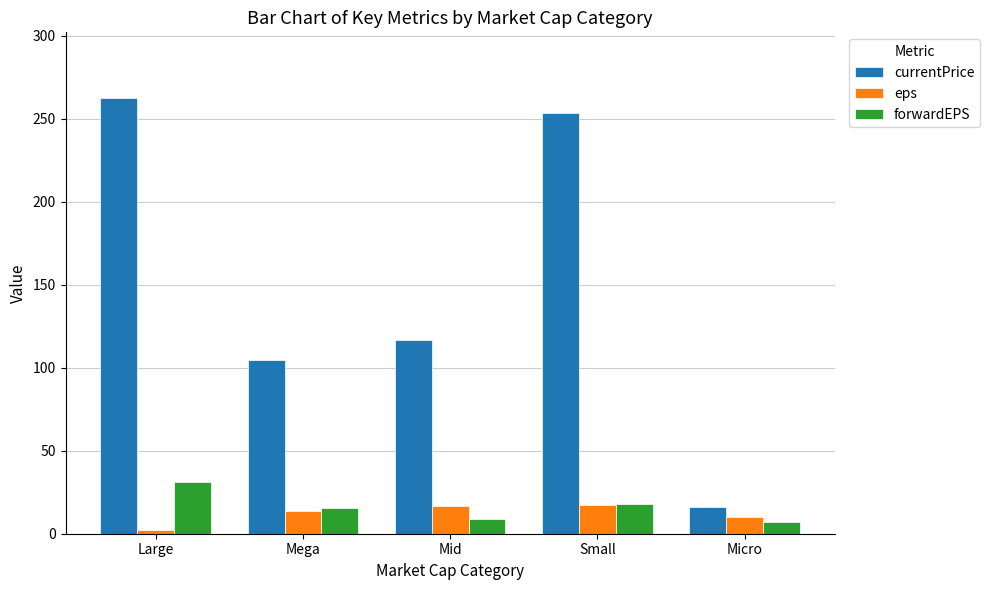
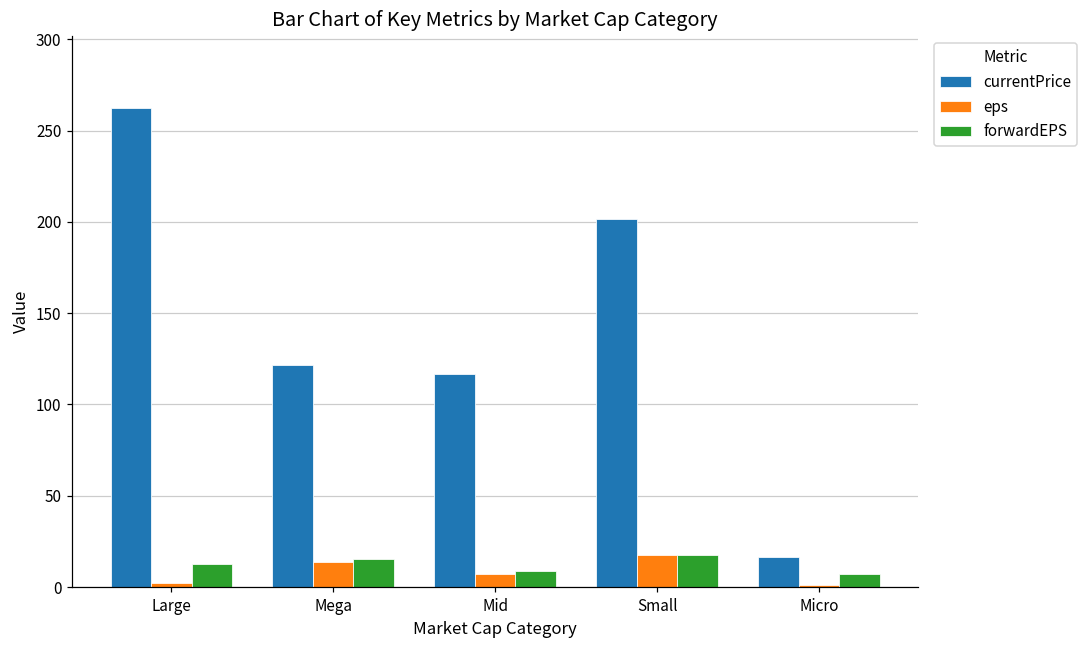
  {
    "currentPrice": {
      "Large": 263,
-     "Mega": 105,
+     "Mega": 122,
      "Mid": 117,
-     "Small": 253,
+     "Small": 202,
      "Micro": 16
    },
    "eps": {
      "Large": 3,
      "Mega": 14,
-     "Mid": 17,
+     "Mid": 7,
      "Small": 17,
-     "Micro": 10
+     "Micro": 1
    },
    "forwardEPS": {
-     "Large": 31,
+     "Large": 13,
      "Mega": 15,
      "Mid": 9,
      "Small": 18,
      "Micro": 7
    }
  }
